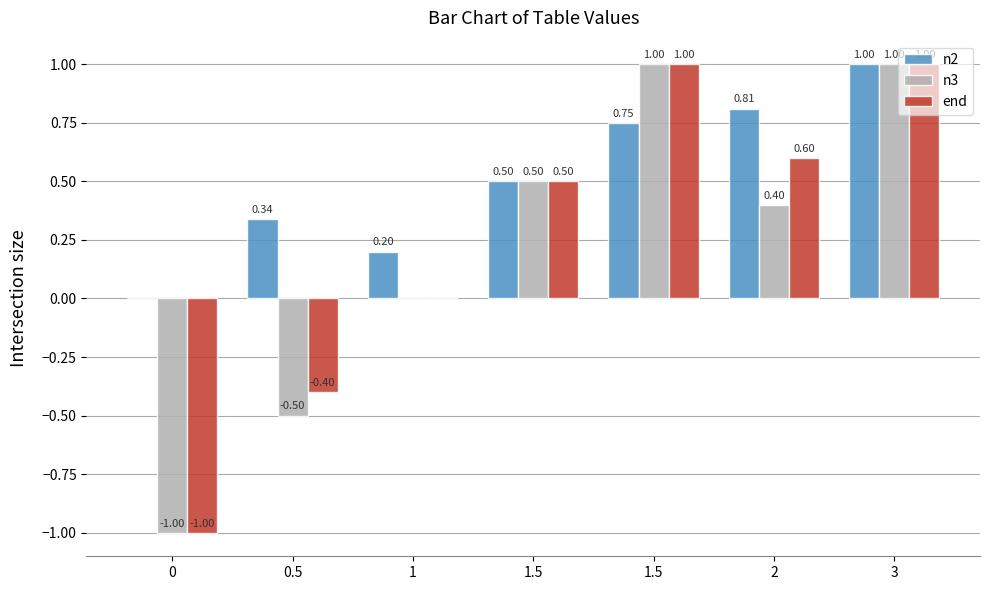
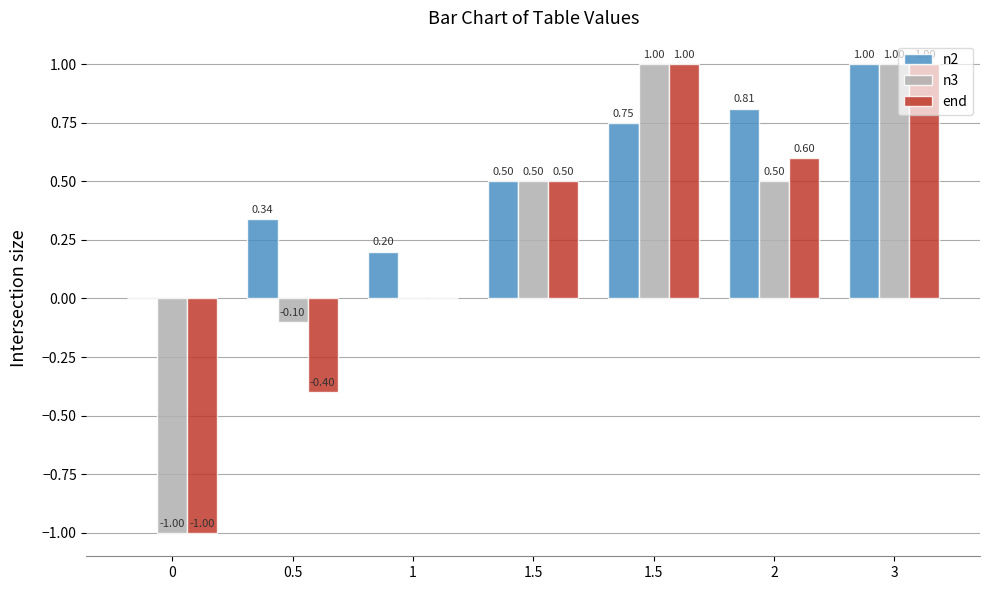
  {
    "n2": {
      "0.5": 0.34,
      "1": 0.20,
      "2": 0.81,
      "3": 1.00
    },
    "n3": {
      "0": -1.00,
-     "0.5": -0.50,
-     "2": 0.40
+     "0.5": -0.10,
+     "2": 0.50
    },
    "end": {
      "0": -1.00,
      "0.5": -0.40,
      "2": 0.60
    }
  }
